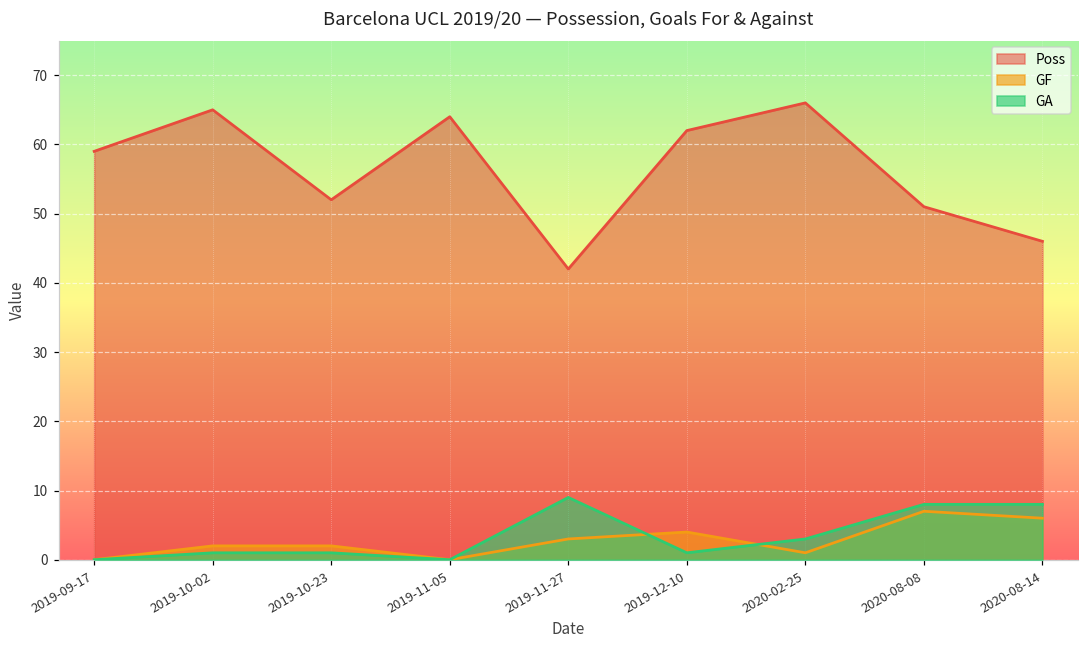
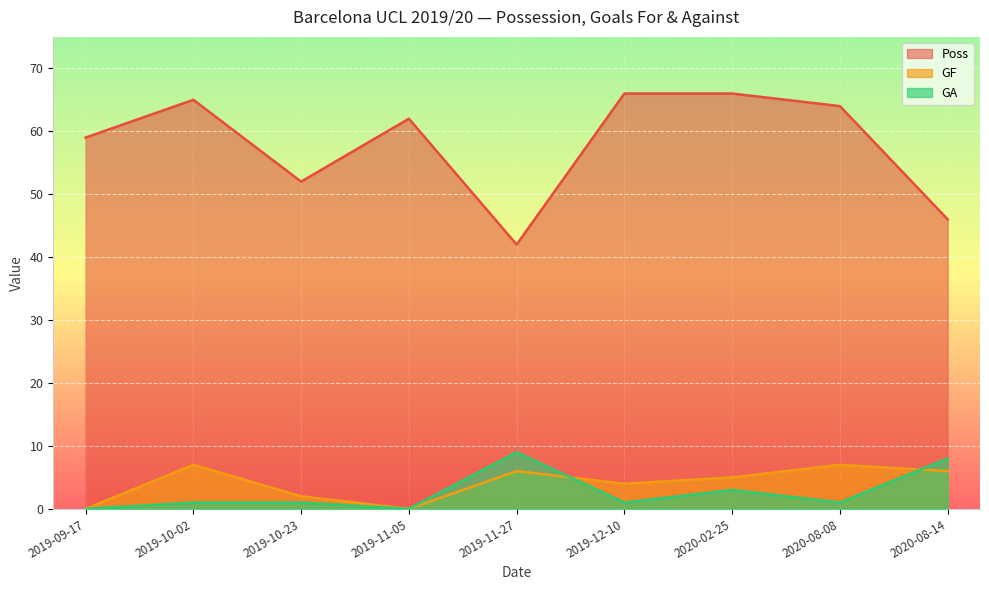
  {
    "Poss": {
      "2019-09-17": 59,
      "2019-10-02": 65,
      "2019-10-23": 52,
-     "2019-11-05": 64,
+     "2019-11-05": 62,
      "2019-11-27": 42,
-     "2019-12-10": 62,
+     "2019-12-10": 66,
      "2020-02-25": 66,
-     "2020-08-08": 51,
+     "2020-08-08": 64,
      "2020-08-14": 46
    },
    "GF": {
-     "2019-10-02": 2,
+     "2019-10-02": 7,
      "2019-10-23": 2,
-     "2019-11-27": 3,
+     "2019-11-27": 6,
      "2019-12-10": 4,
-     "2020-02-25": 1,
+     "2020-02-25": 5,
      "2020-08-08": 7,
      "2020-08-14": 6
    },
    "GA": {
      "2019-10-02": 1,
      "2019-10-23": 1,
      "2019-11-27": 9,
      "2019-12-10": 1,
      "2020-02-25": 3,
-     "2020-08-08": 8,
+     "2020-08-08": 1,
      "2020-08-14": 8
    }
  }
